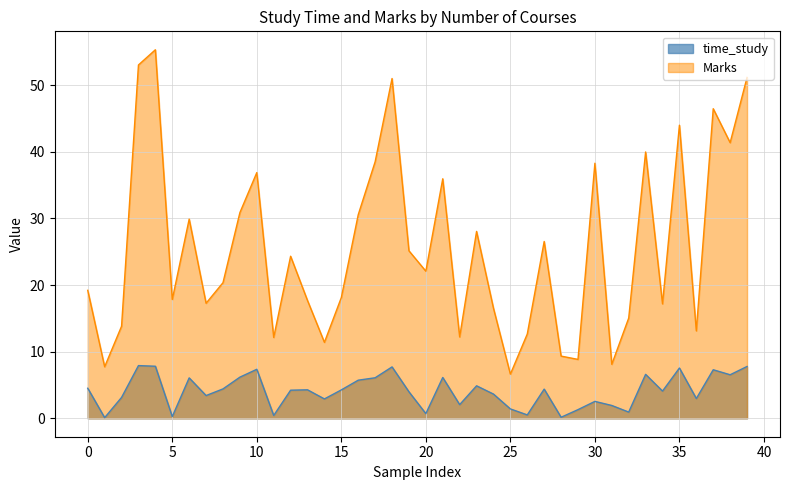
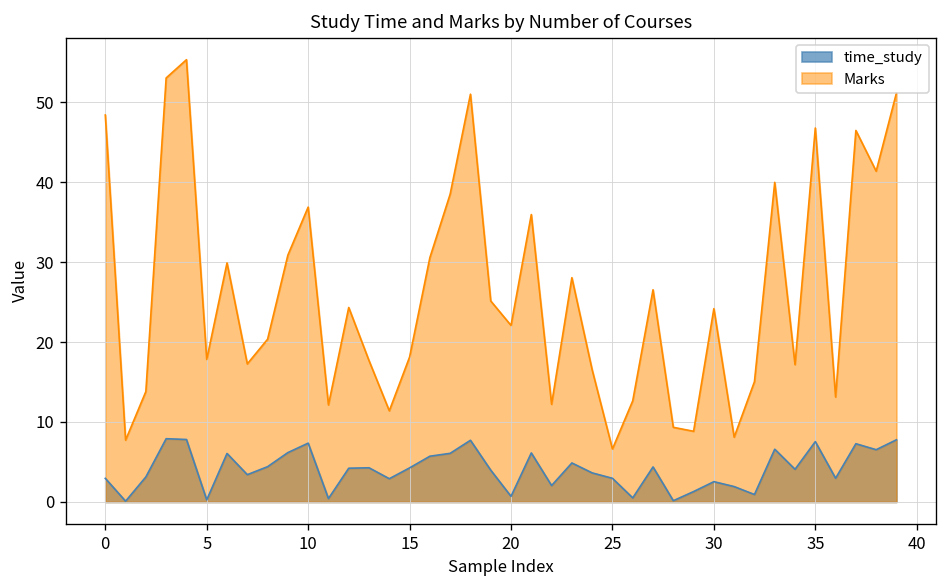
  {
    "time_study": {
-     "0": 5,
+     "0": 3,
      "5": 0,
      "10": 7,
      "15": 4,
      "20": 1,
-     "25": 1,
+     "25": 3,
      "30": 3,
      "35": 8
    },
    "Marks": {
-     "0": 19,
+     "0": 48,
      "5": 18,
      "10": 37,
      "15": 18,
      "20": 22,
      "25": 7,
-     "30": 38,
-     "35": 44
+     "30": 24,
+     "35": 47
    }
  }
